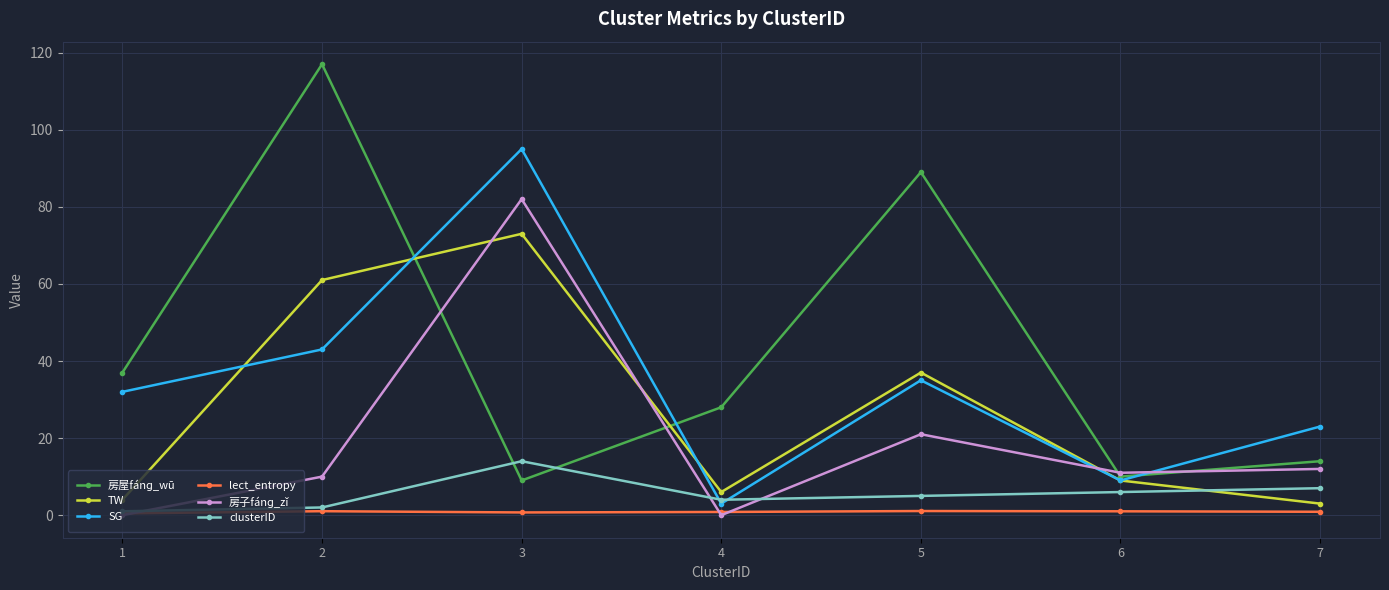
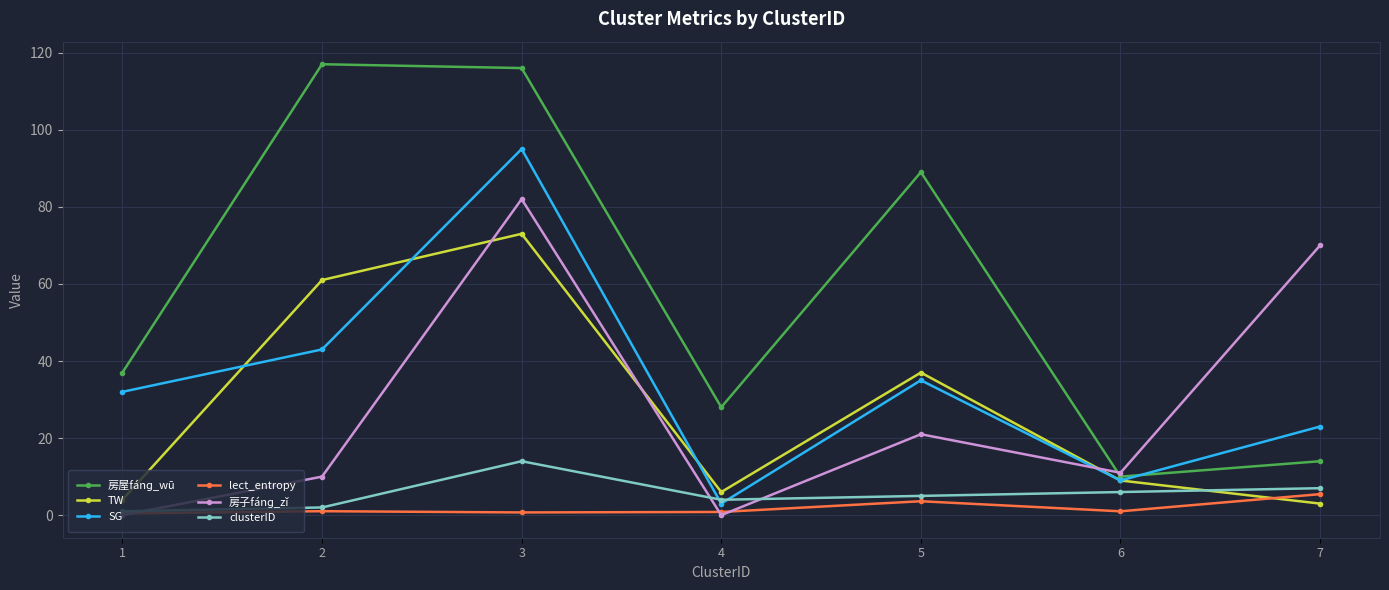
  {
    "房屋fánɡ_wū": {
      "1": 37,
      "2": 117,
-     "3": 9,
+     "3": 116,
      "4": 28,
      "5": 89,
      "6": 10,
      "7": 14
    },
    "TW": {
      "2": 61,
      "3": 73,
      "4": 6,
      "5": 37,
      "7": 3
    },
    "SG": {
      "1": 32,
      "2": 43,
      "3": 95,
      "4": 3,
      "5": 35,
      "7": 23
    },
    "lect_entropy": {
      "2": 1,
      "3": 1,
      "4": 1,
-     "5": 1,
+     "5": 4,
      "6": 1,
-     "7": 1
+     "7": 5
    },
    "房子fánɡ_zǐ": {
      "2": 10,
      "3": 82,
      "4": 0,
      "5": 21,
      "6": 11,
-     "7": 12
+     "7": 70
    },
    "clusterID": {
      "2": 2,
      "3": 14,
      "4": 4,
      "5": 5,
      "6": 6,
      "7": 7
    }
  }
